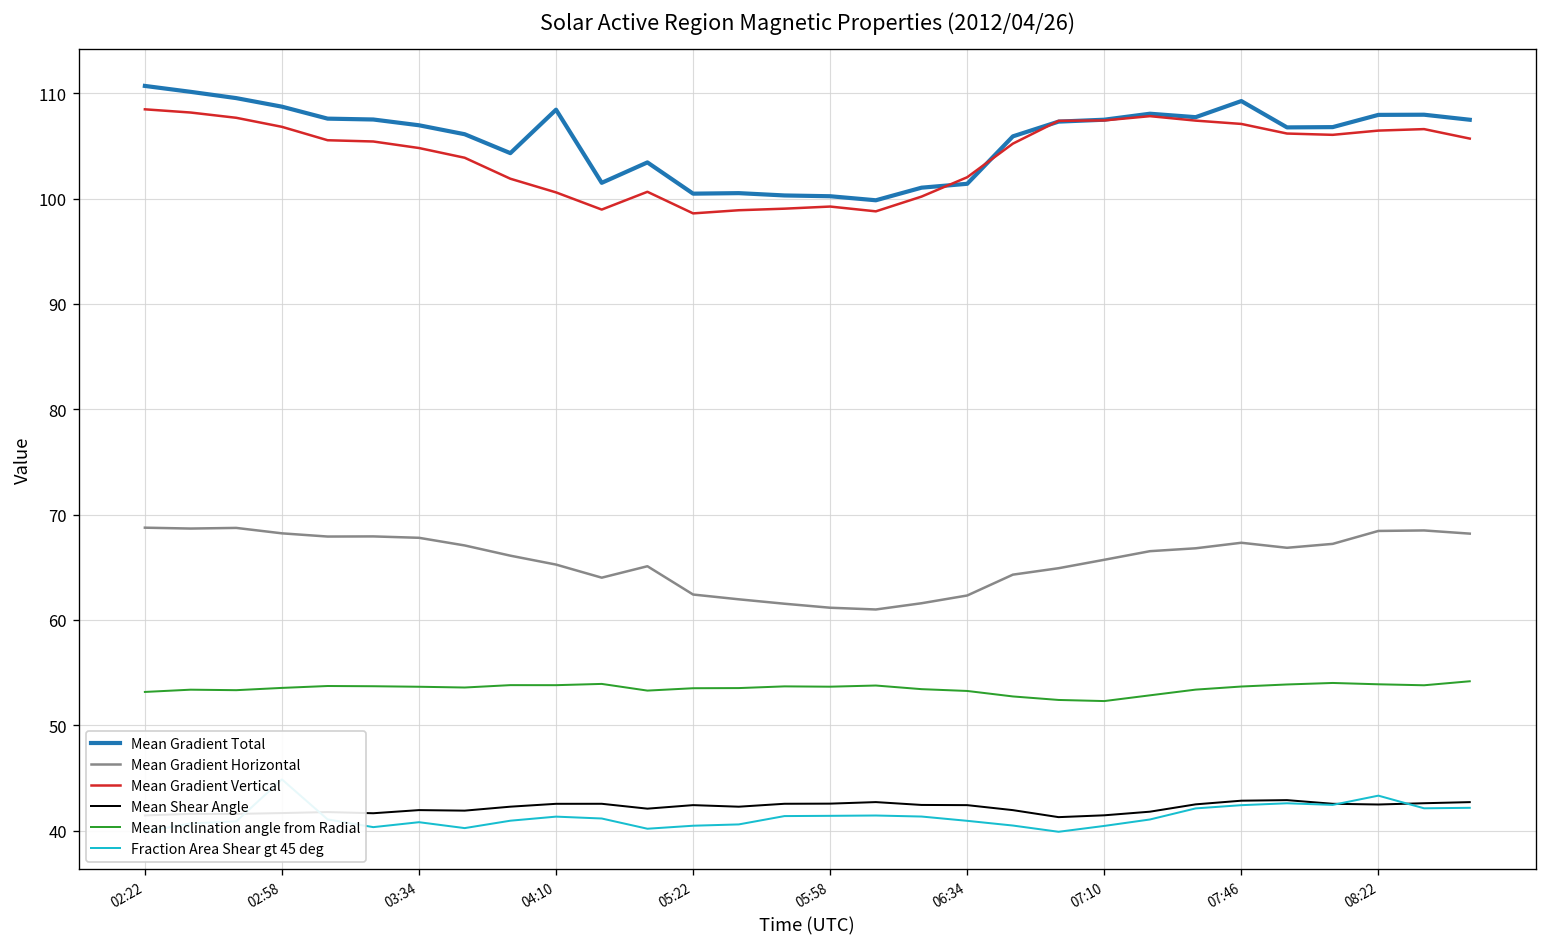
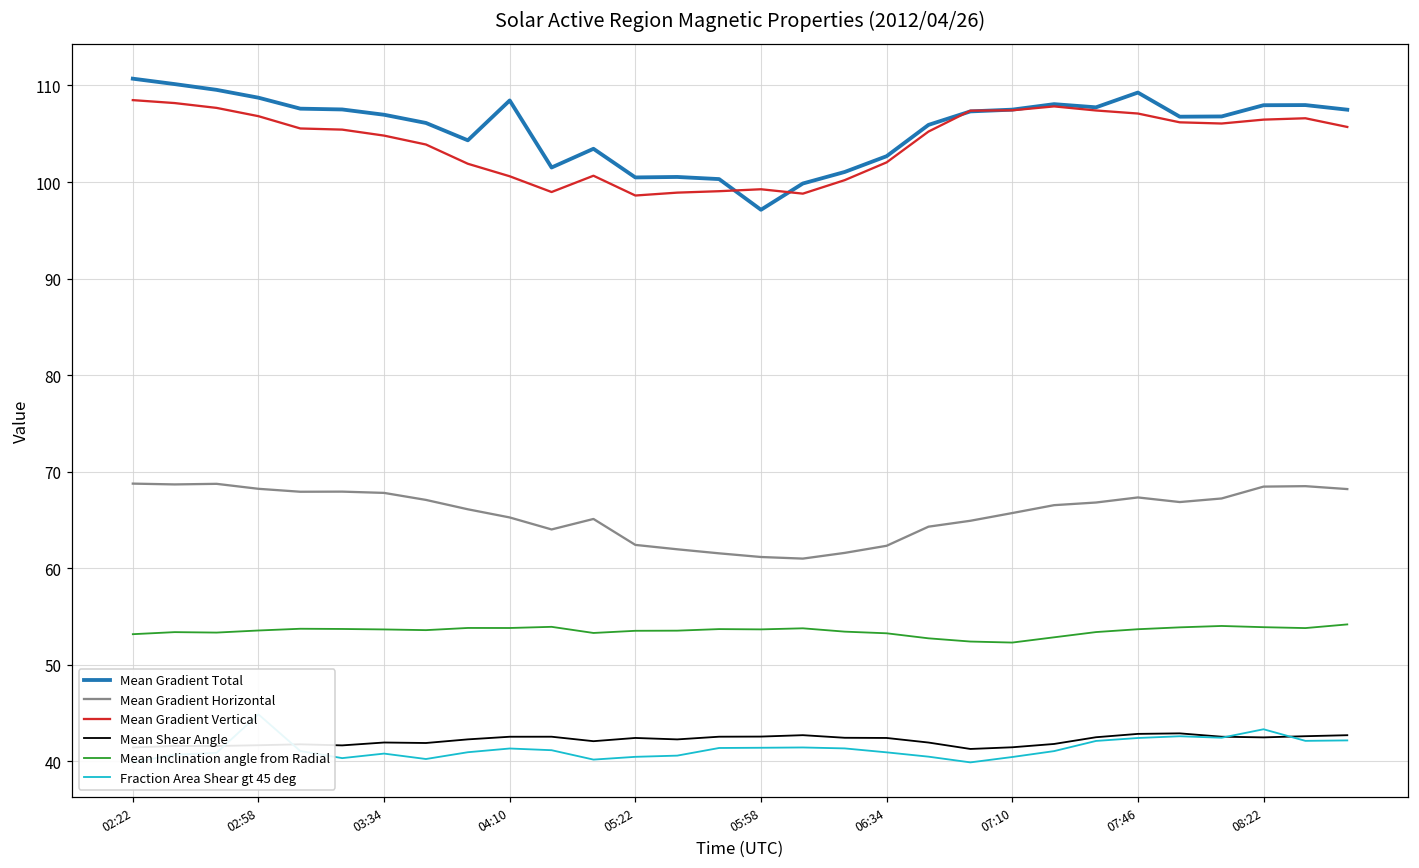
  {
    "Mean Gradient Total": {
      "02:22": 111,
      "02:58": 109,
      "03:34": 107,
      "04:10": 108,
      "05:22": 100,
-     "05:58": 100,
-     "06:34": 101,
+     "05:58": 97,
+     "06:34": 103,
      "07:46": 109,
      "08:22": 108
    },
    "Mean Gradient Horizontal": {
      "02:22": 69,
      "02:58": 68,
      "03:34": 68,
      "04:10": 65,
      "05:22": 62,
      "05:58": 61,
      "06:34": 62,
      "07:10": 66,
      "07:46": 67,
      "08:22": 68
    },
    "Mean Gradient Vertical": {
      "02:22": 108,
      "02:58": 107,
      "03:34": 105,
      "04:10": 101,
      "05:22": 99,
      "05:58": 99,
      "06:34": 102,
      "07:46": 107,
      "08:22": 106
    },
    "Mean Shear Angle": {
      "03:34": 42,
      "04:10": 43,
      "05:22": 42,
      "05:58": 43,
      "06:34": 42,
      "07:10": 41,
      "07:46": 43,
      "08:22": 42
    },
    "Mean Inclination angle from Radial": {
      "02:22": 53,
      "02:58": 54,
      "03:34": 54,
      "04:10": 54,
      "05:22": 54,
      "05:58": 54,
      "06:34": 53,
      "07:10": 52,
      "07:46": 54,
      "08:22": 54
    },
    "Fraction Area Shear gt 45 deg": {
      "03:34": 41,
      "04:10": 41,
      "05:22": 40,
      "05:58": 41,
      "06:34": 41,
      "07:10": 40,
      "07:46": 42,
      "08:22": 43
    }
  }
